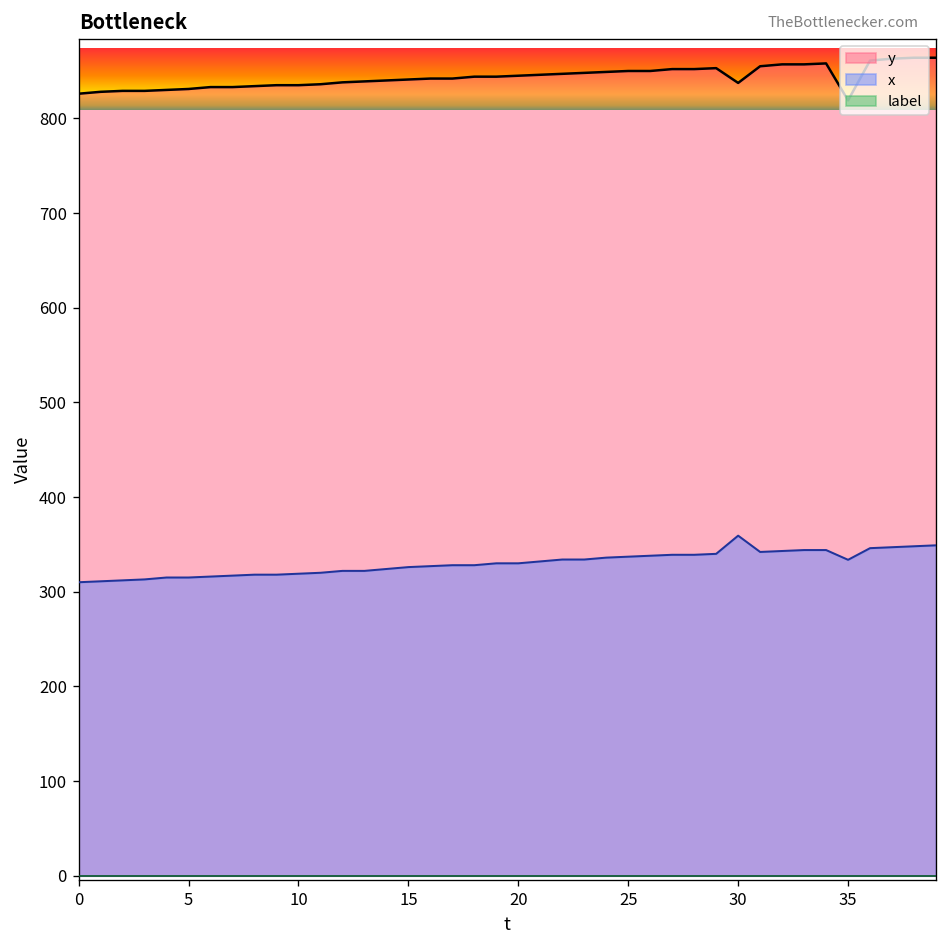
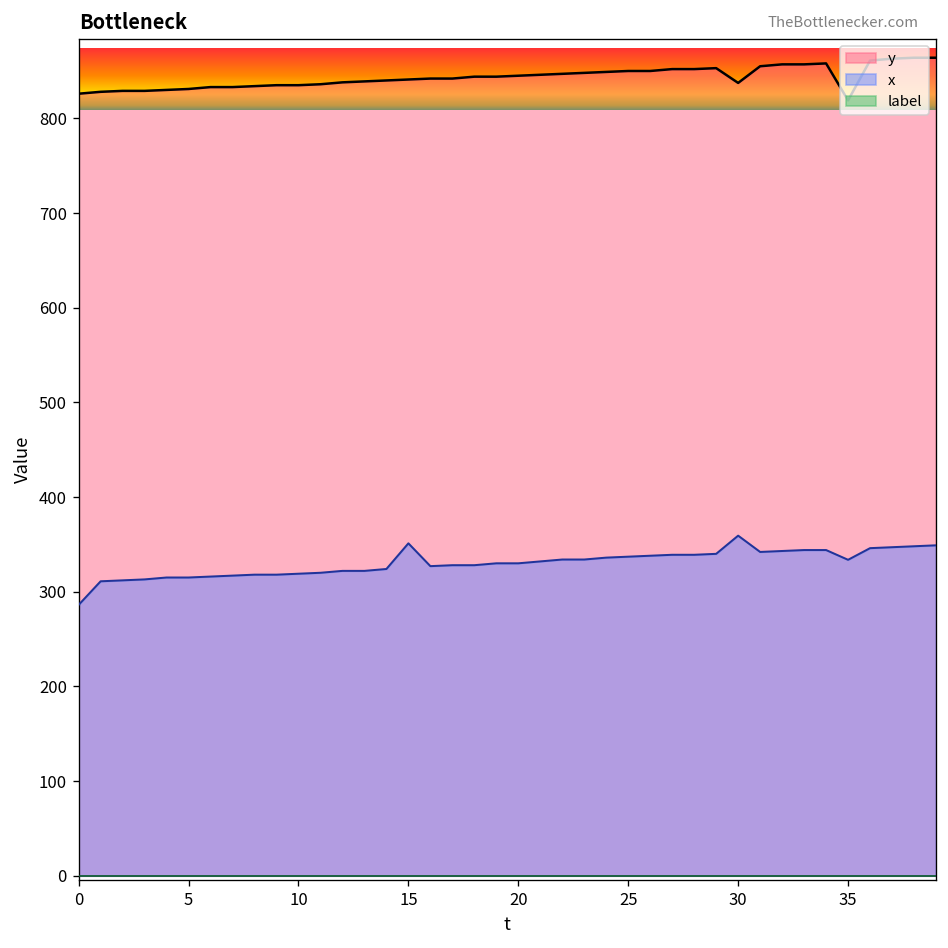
  {
    "y": {
      "0": 830,
      "5": 830,
      "10": 840,
      "15": 840,
      "20": 850,
      "25": 850,
      "30": 840
    },
    "x": {
-     "0": 310,
+     "0": 290,
      "5": 320,
      "10": 320,
-     "15": 330,
+     "15": 350,
      "20": 330,
      "25": 340,
      "30": 360,
      "35": 330
    },
    "label": {
      "0": 0,
      "5": 0,
      "10": 0,
      "15": 0,
      "20": 0,
      "25": 0,
      "30": 0,
      "35": 0
    }
  }
